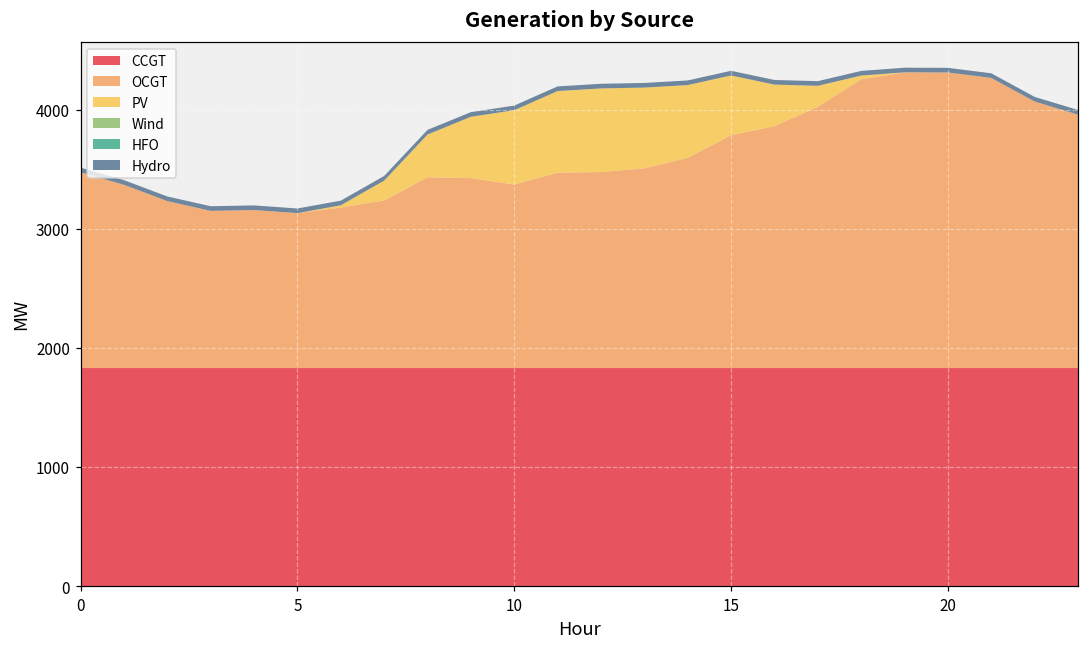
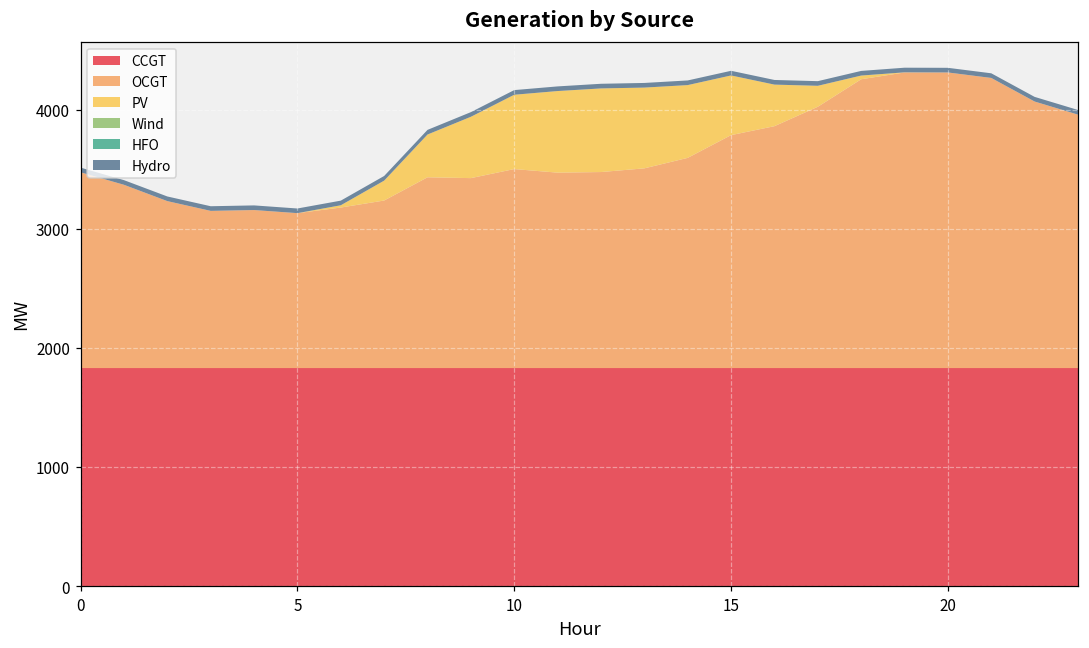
  {
    "CCGT": {
      "0": 1830,
      "5": 1830,
      "10": 1830,
      "15": 1830,
      "20": 1830
    },
    "OCGT": {
-     "10": 1540,
+     "10": 1670,
      "15": 1960
    }
  }
